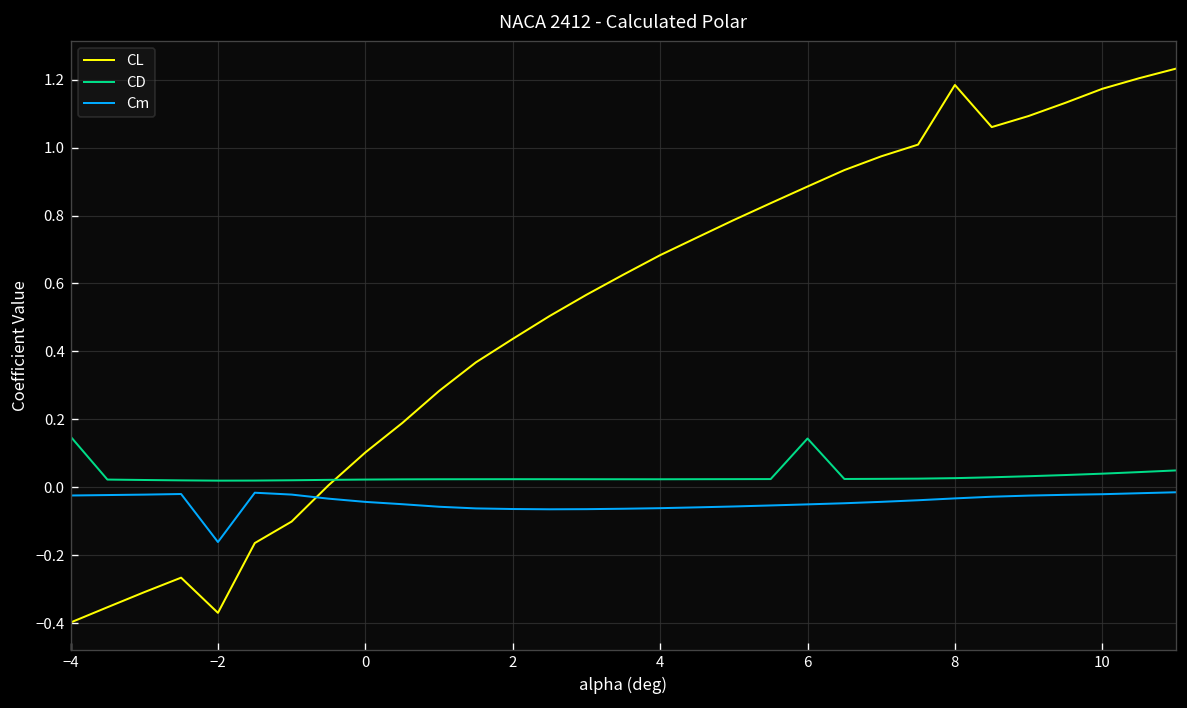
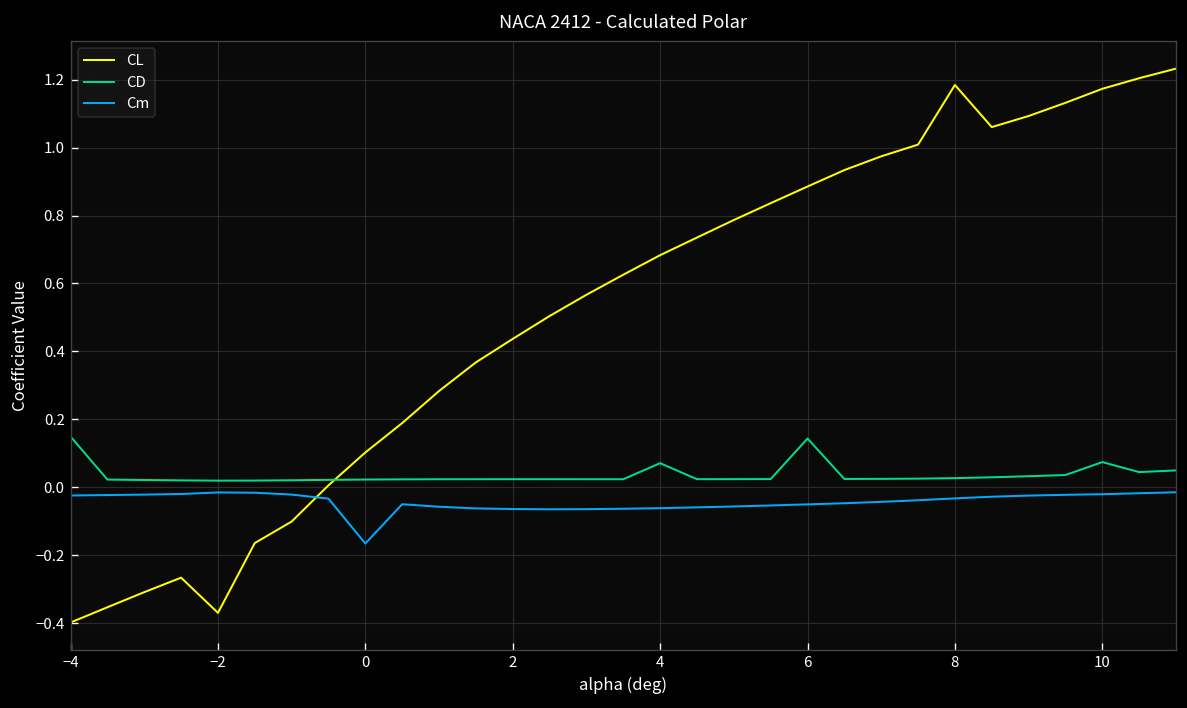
  {
    "CL": {
      "−4": -0.40,
      "−2": -0.37,
      "0": 0.10,
      "2": 0.44,
      "4": 0.68,
      "6": 0.89,
      "8": 1.18,
      "10": 1.17
    },
    "CD": {
      "−4": 0.15,
      "−2": 0.02,
      "0": 0.02,
      "2": 0.02,
-     "4": 0.02,
+     "4": 0.07,
      "6": 0.14,
      "8": 0.03,
-     "10": 0.04
+     "10": 0.07
    },
    "Cm": {
      "−4": -0.02,
-     "−2": -0.16,
-     "0": -0.04,
+     "−2": -0.02,
+     "0": -0.17,
      "2": -0.06,
      "4": -0.06,
      "6": -0.05,
      "8": -0.03,
      "10": -0.02
    }
  }
